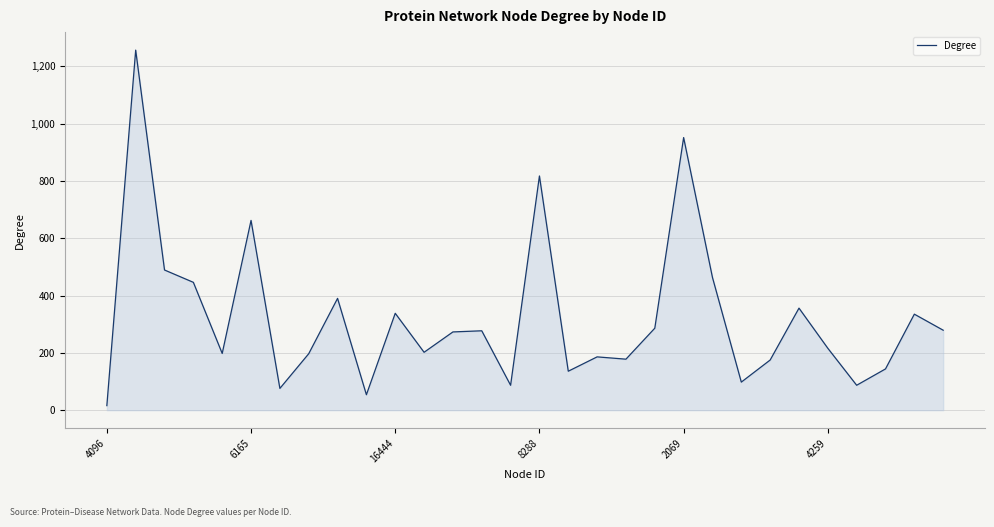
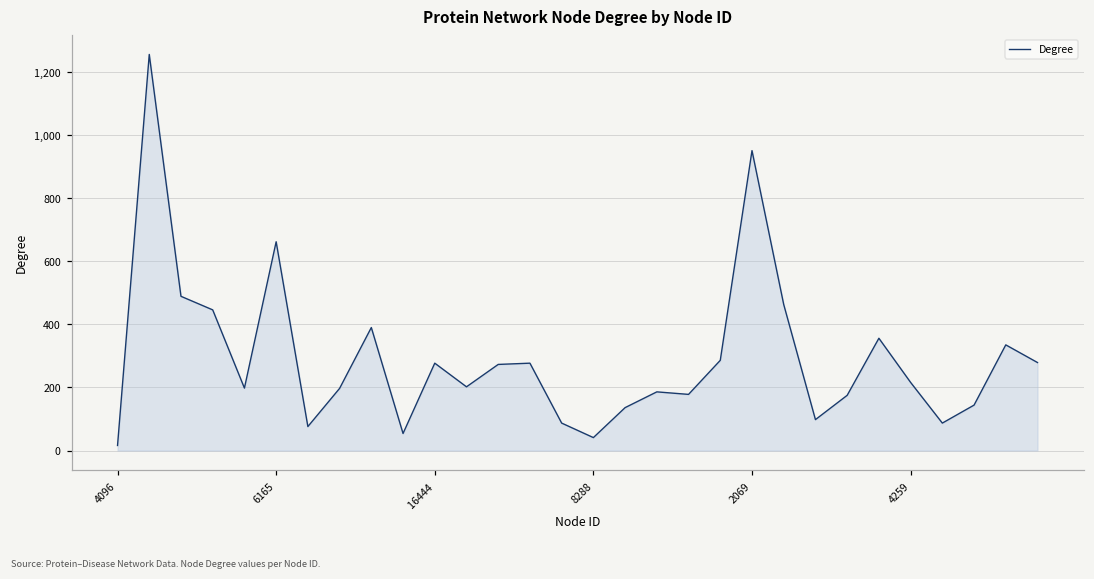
  {
    "4096": 20,
    "6165": 660,
-   "16444": 340,
-   "8288": 820,
+   "16444": 280,
+   "8288": 40,
    "2069": 950,
    "4259": 220
  }
